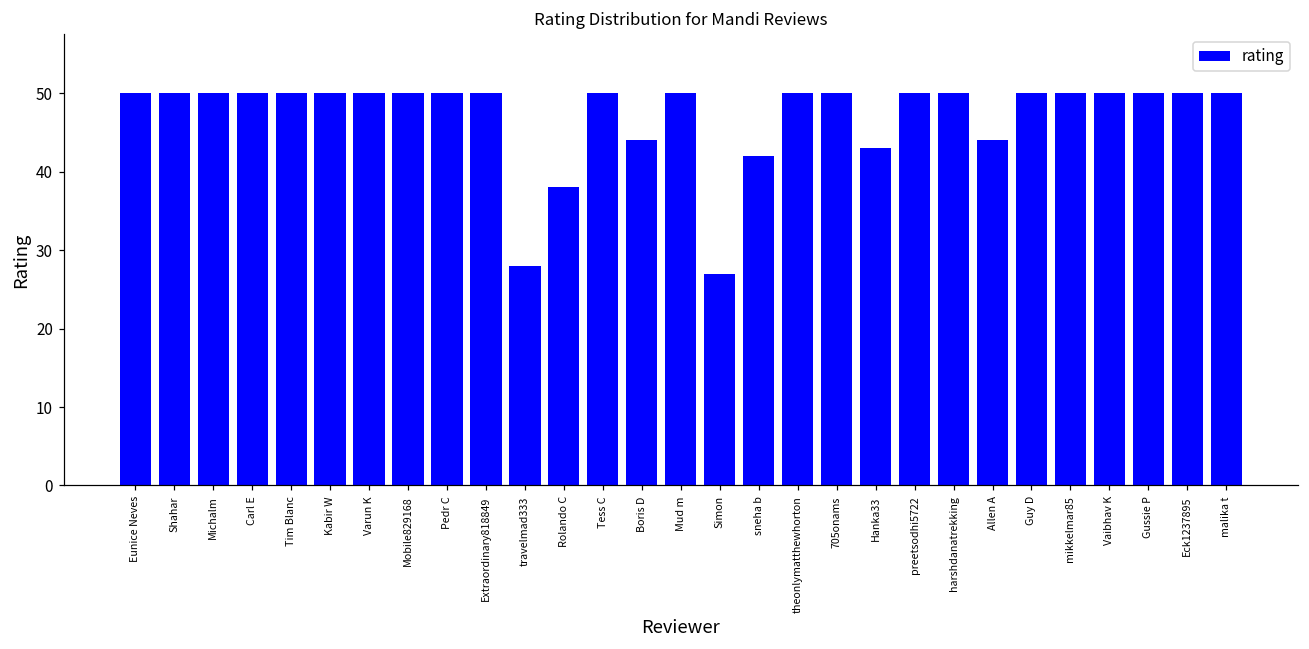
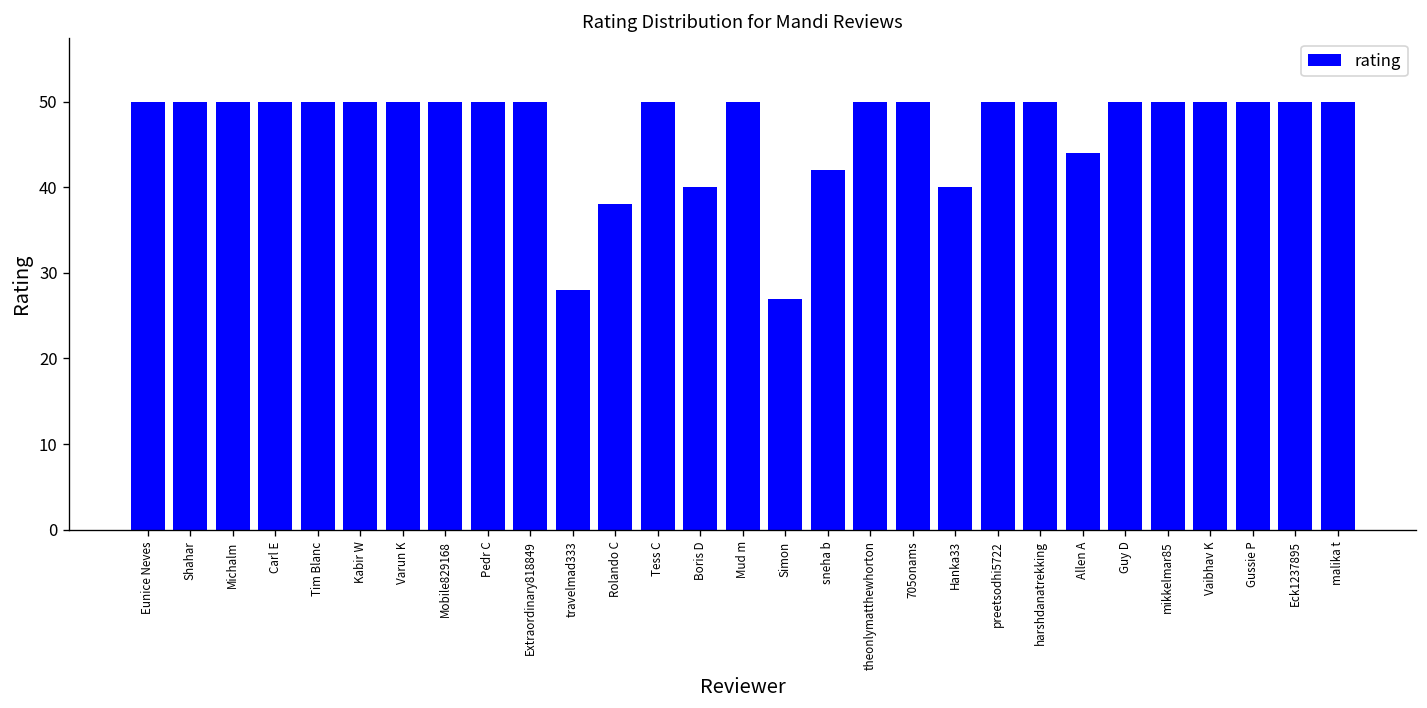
  {
    "Eunice Neves": 50,
    "Shahar": 50,
    "Michalm": 50,
    "Carl E": 50,
    "Tim Blanc": 50,
    "Kabir W": 50,
    "Varun K": 50,
    "Mobile829168": 50,
    "Pedr C": 50,
    "Extraordinary818849": 50,
    "travelmad333": 28,
    "Rolando C": 38,
    "Tess C": 50,
-   "Boris D": 44,
+   "Boris D": 40,
    "Mud m": 50,
    "Simon": 27,
    "sneha b": 42,
    "theonlymatthewhorton": 50,
    "705onams": 50,
-   "Hanka33": 43,
+   "Hanka33": 40,
    "preetsodhi5722": 50,
    "harshdanatrekking": 50,
    "Allen A": 44,
    "Guy D": 50,
    "mikkelmar85": 50,
    "Vaibhav K": 50,
    "Gussie P": 50,
    "Eck1237895": 50,
    "malika t": 50
  }
